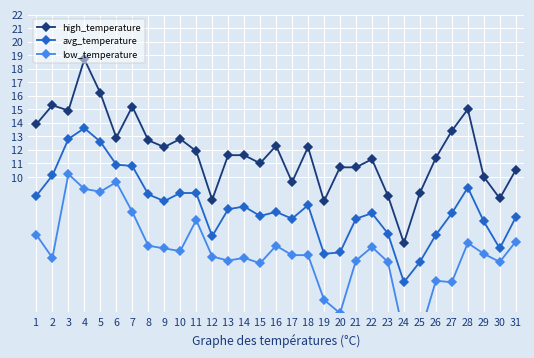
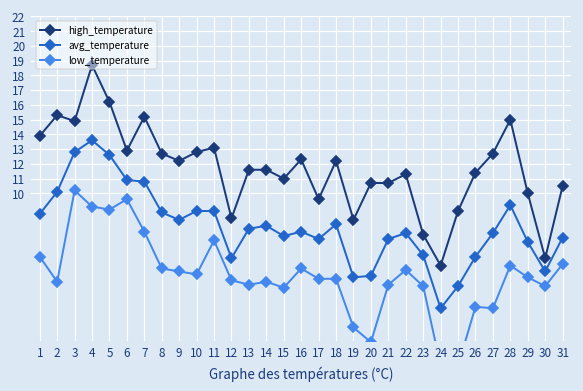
  {
    "high_temperature": {
      "1": 13.9,
      "2": 15.3,
      "3": 14.9,
      "5": 16.2,
      "6": 12.9,
      "7": 15.2,
      "8": 12.7,
      "9": 12.2,
      "10": 12.8,
-     "11": 11.9,
+     "11": 13.1,
      "12": 8.3,
      "13": 11.6,
      "14": 11.6,
      "15": 11.0,
      "16": 12.3,
      "17": 9.6,
      "18": 12.2,
      "19": 8.2,
      "20": 10.7,
      "21": 10.7,
      "22": 11.3,
-     "23": 8.6,
+     "23": 7.2,
      "24": 5.1,
      "25": 8.8,
      "26": 11.4,
-     "27": 13.4,
+     "27": 12.7,
      "28": 15.0,
      "29": 10.0,
-     "30": 8.4,
+     "30": 5.6,
      "31": 10.5
    }
  }
